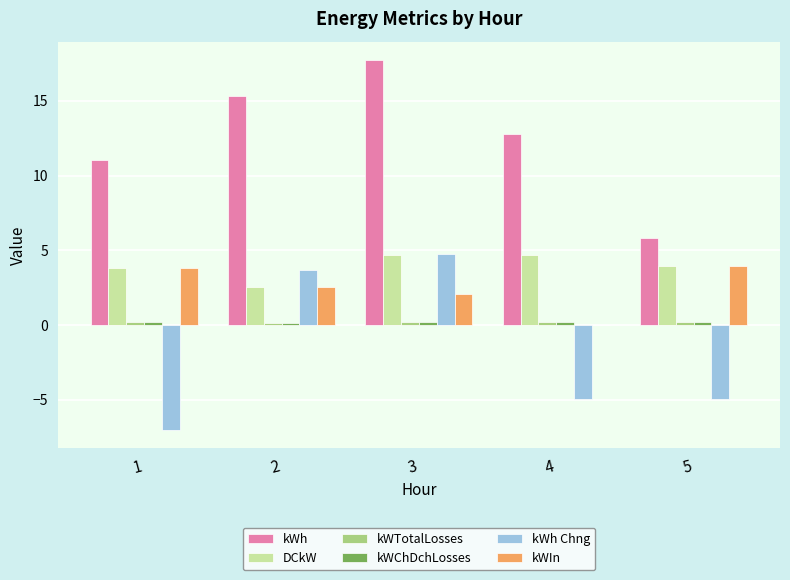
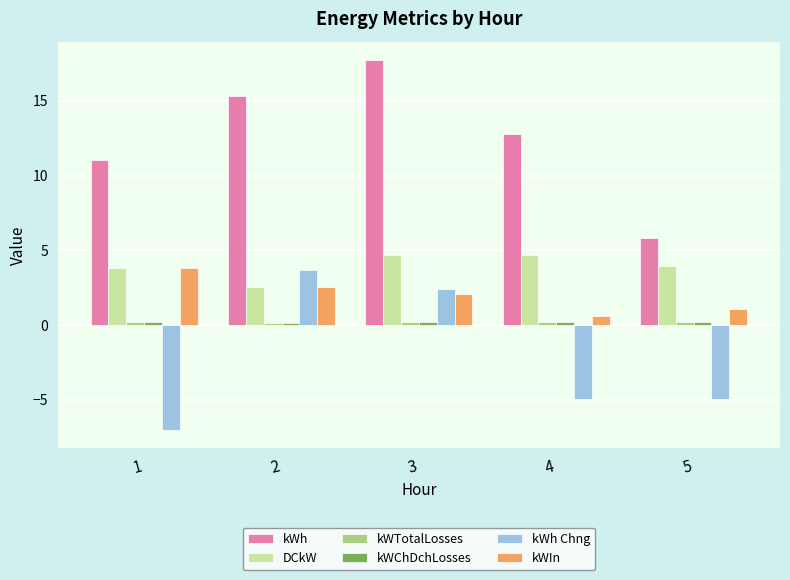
  {
    "kWh": {
      "1": 11.1,
      "2": 15.3,
      "3": 17.7,
      "4": 12.8,
      "5": 5.8
    },
    "kWChDchLosses": {
      "1": 0.2,
      "3": 0.2,
      "4": 0.2,
      "5": 0.2
    },
    "kWh Chng": {
      "1": -7.0,
      "2": 3.7,
-     "3": 4.8,
+     "3": 2.4,
      "4": -4.9,
      "5": -4.9
    },
    "kWIn": {
      "1": 3.9,
      "2": 2.5,
      "3": 2.1,
-     "4": 0.0,
-     "5": 4.0
+     "4": 0.6,
+     "5": 1.1
    }
  }
